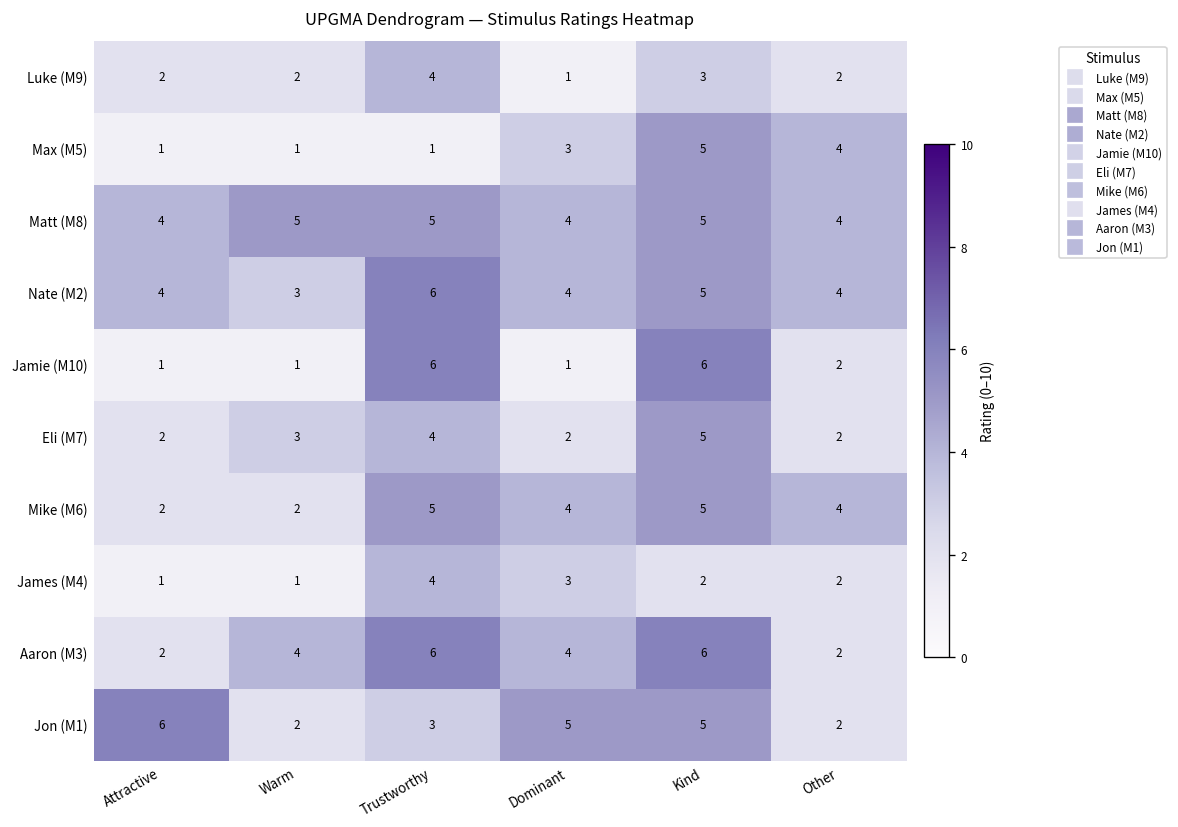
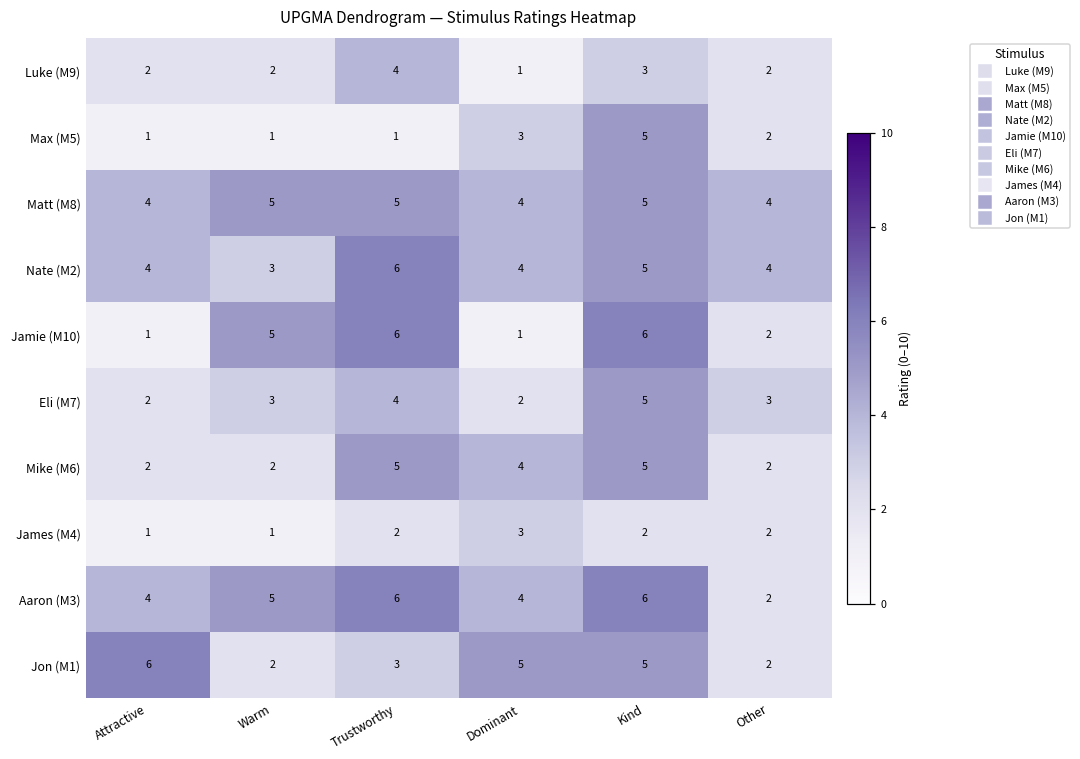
  {
    "Luke (M9)": {
      "Attractive": 2,
      "Warm": 2,
      "Trustworthy": 4,
      "Dominant": 1,
      "Kind": 3,
      "Other": 2
    },
    "Max (M5)": {
      "Attractive": 1,
      "Warm": 1,
      "Trustworthy": 1,
      "Dominant": 3,
      "Kind": 5,
-     "Other": 4
+     "Other": 2
    },
    "Matt (M8)": {
      "Attractive": 4,
      "Warm": 5,
      "Trustworthy": 5,
      "Dominant": 4,
      "Kind": 5,
      "Other": 4
    },
    "Nate (M2)": {
      "Attractive": 4,
      "Warm": 3,
      "Trustworthy": 6,
      "Dominant": 4,
      "Kind": 5,
      "Other": 4
    },
    "Jamie (M10)": {
      "Attractive": 1,
-     "Warm": 1,
+     "Warm": 5,
      "Trustworthy": 6,
      "Dominant": 1,
      "Kind": 6,
      "Other": 2
    },
    "Eli (M7)": {
      "Attractive": 2,
      "Warm": 3,
      "Trustworthy": 4,
      "Dominant": 2,
      "Kind": 5,
-     "Other": 2
+     "Other": 3
    },
    "Mike (M6)": {
      "Attractive": 2,
      "Warm": 2,
      "Trustworthy": 5,
      "Dominant": 4,
      "Kind": 5,
-     "Other": 4
+     "Other": 2
    },
    "James (M4)": {
      "Attractive": 1,
      "Warm": 1,
-     "Trustworthy": 4,
+     "Trustworthy": 2,
      "Dominant": 3,
      "Kind": 2,
      "Other": 2
    },
    "Aaron (M3)": {
-     "Attractive": 2,
-     "Warm": 4,
+     "Attractive": 4,
+     "Warm": 5,
      "Trustworthy": 6,
      "Dominant": 4,
      "Kind": 6,
      "Other": 2
    },
    "Jon (M1)": {
      "Attractive": 6,
      "Warm": 2,
      "Trustworthy": 3,
      "Dominant": 5,
      "Kind": 5,
      "Other": 2
    }
  }
